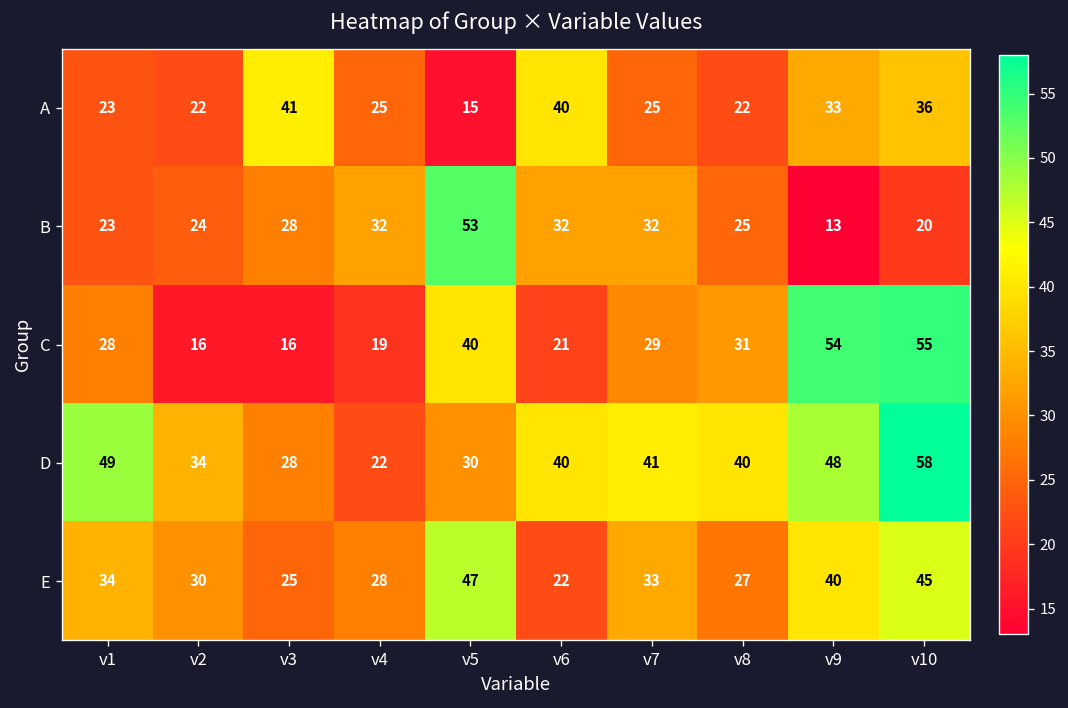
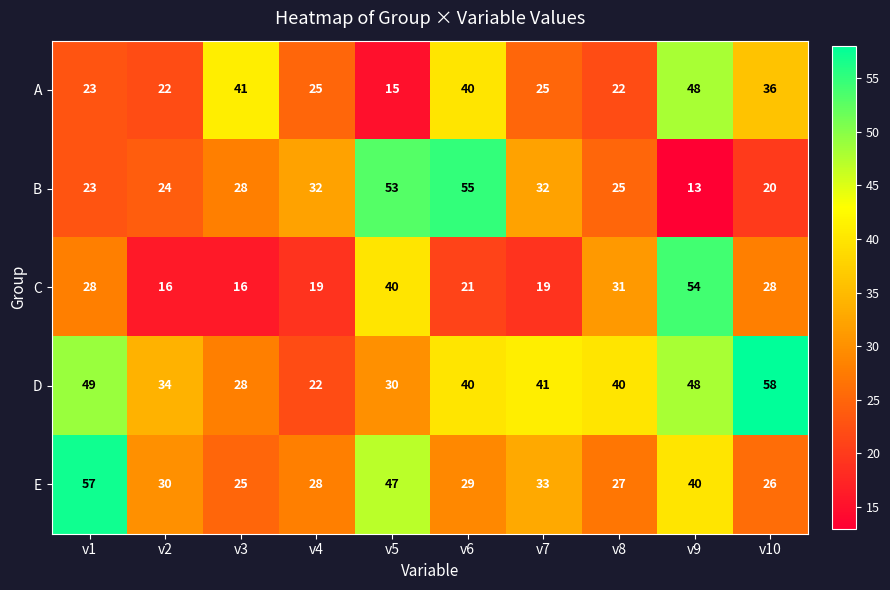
  {
    "A": {
      "v1": 23,
      "v2": 22,
      "v3": 41,
      "v4": 25,
      "v5": 15,
      "v6": 40,
      "v7": 25,
      "v8": 22,
-     "v9": 33,
+     "v9": 48,
      "v10": 36
    },
    "B": {
      "v1": 23,
      "v2": 24,
      "v3": 28,
      "v4": 32,
      "v5": 53,
-     "v6": 32,
+     "v6": 55,
      "v7": 32,
      "v8": 25,
      "v9": 13,
      "v10": 20
    },
    "C": {
      "v1": 28,
      "v2": 16,
      "v3": 16,
      "v4": 19,
      "v5": 40,
      "v6": 21,
-     "v7": 29,
+     "v7": 19,
      "v8": 31,
      "v9": 54,
-     "v10": 55
+     "v10": 28
    },
    "D": {
      "v1": 49,
      "v2": 34,
      "v3": 28,
      "v4": 22,
      "v5": 30,
      "v6": 40,
      "v7": 41,
      "v8": 40,
      "v9": 48,
      "v10": 58
    },
    "E": {
-     "v1": 34,
+     "v1": 57,
      "v2": 30,
      "v3": 25,
      "v4": 28,
      "v5": 47,
-     "v6": 22,
+     "v6": 29,
      "v7": 33,
      "v8": 27,
      "v9": 40,
-     "v10": 45
+     "v10": 26
    }
  }
